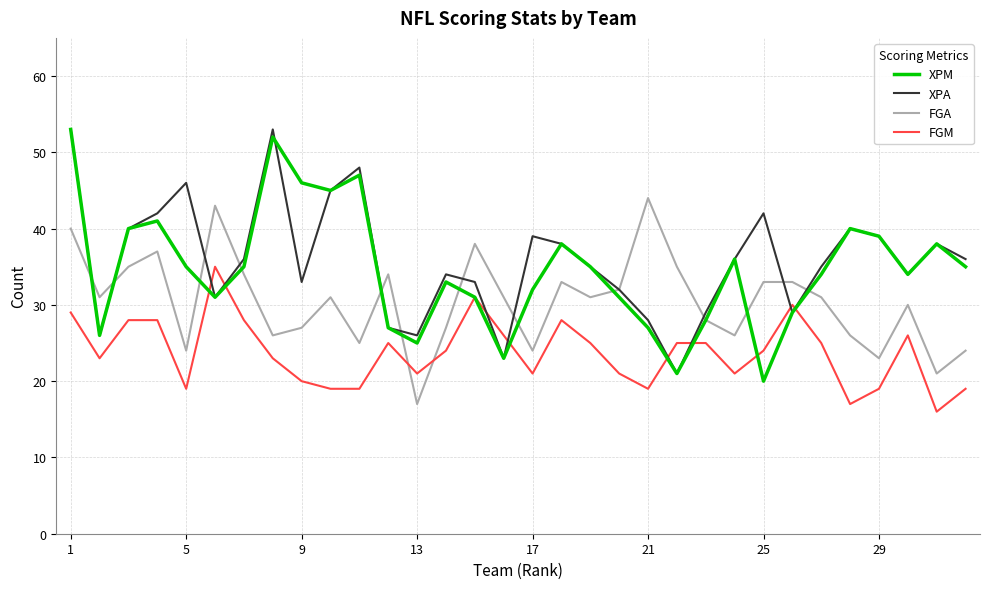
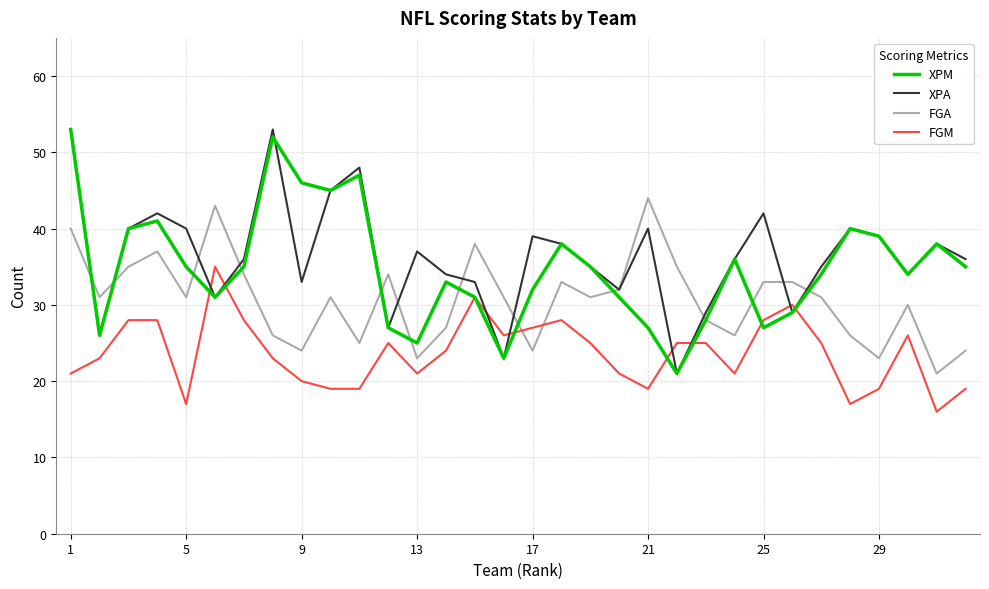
  {
    "XPM": {
      "5": 35,
      "9": 46,
      "13": 25,
      "17": 32,
      "21": 27,
-     "25": 20
+     "25": 27
    },
    "XPA": {
-     "5": 46,
+     "5": 40,
      "9": 33,
-     "13": 26,
+     "13": 37,
      "17": 39,
-     "21": 28,
+     "21": 40,
      "25": 42
    },
    "FGA": {
      "1": 40,
-     "5": 24,
-     "9": 27,
-     "13": 17,
+     "5": 31,
+     "9": 24,
+     "13": 23,
      "17": 24,
      "21": 44,
      "25": 33,
      "29": 23
    },
    "FGM": {
-     "1": 29,
-     "5": 19,
+     "1": 21,
+     "5": 17,
      "9": 20,
      "13": 21,
-     "17": 21,
+     "17": 27,
      "21": 19,
-     "25": 24,
+     "25": 28,
      "29": 19
    }
  }
